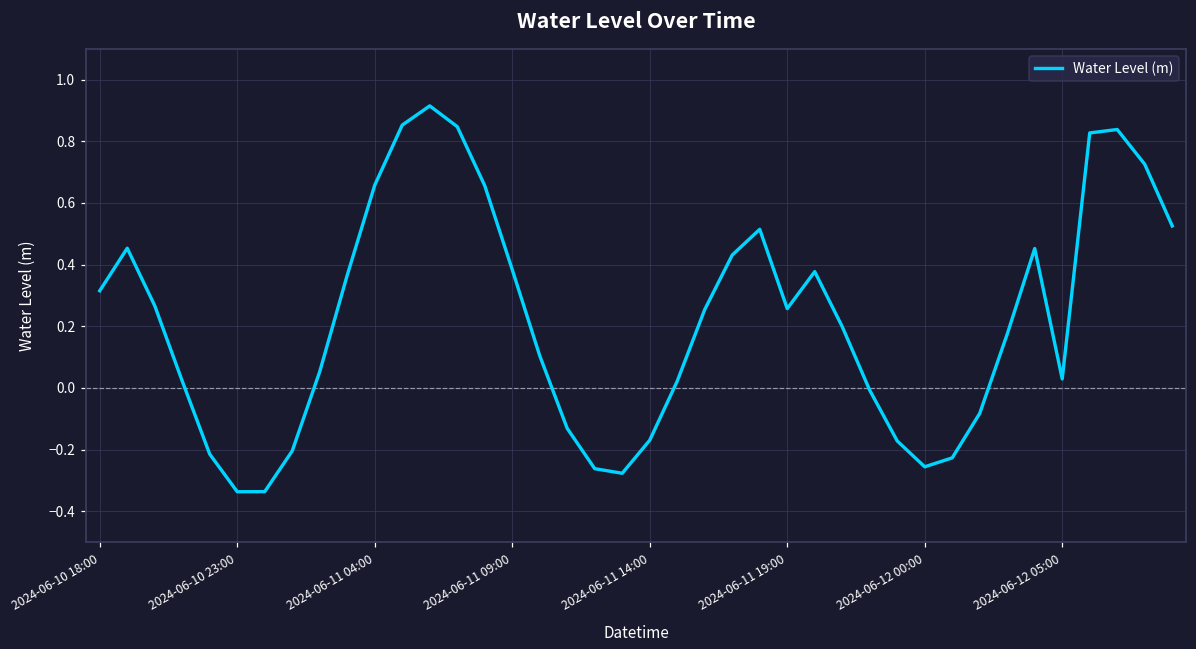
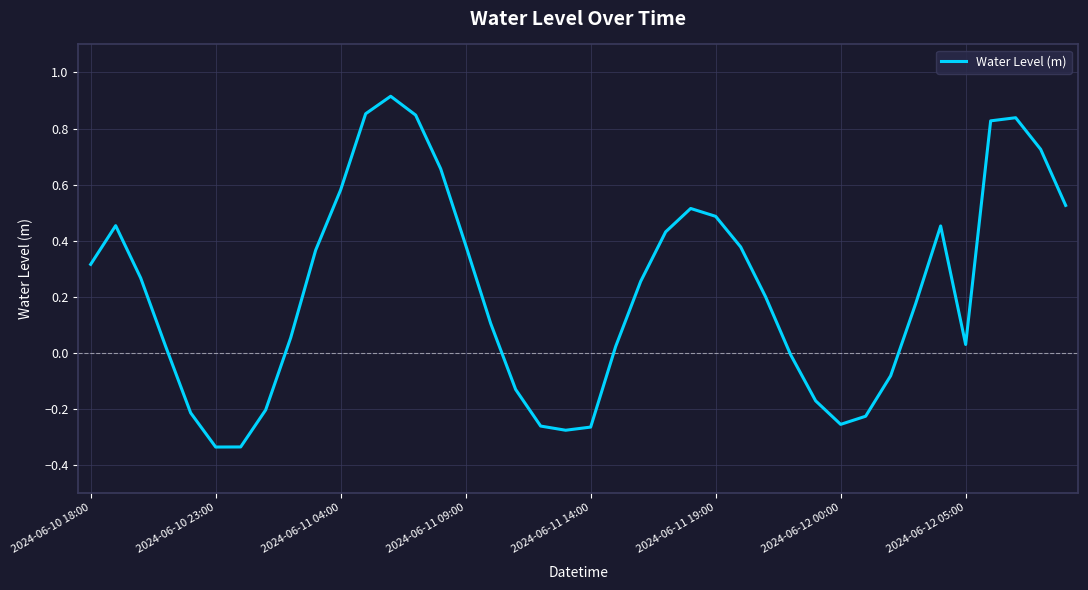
  {
    "2024-06-10 18:00": 0.32,
    "2024-06-10 23:00": -0.34,
-   "2024-06-11 04:00": 0.66,
+   "2024-06-11 04:00": 0.58,
    "2024-06-11 09:00": 0.38,
-   "2024-06-11 14:00": -0.17,
-   "2024-06-11 19:00": 0.26,
+   "2024-06-11 14:00": -0.27,
+   "2024-06-11 19:00": 0.49,
    "2024-06-12 00:00": -0.26,
    "2024-06-12 05:00": 0.03
  }
